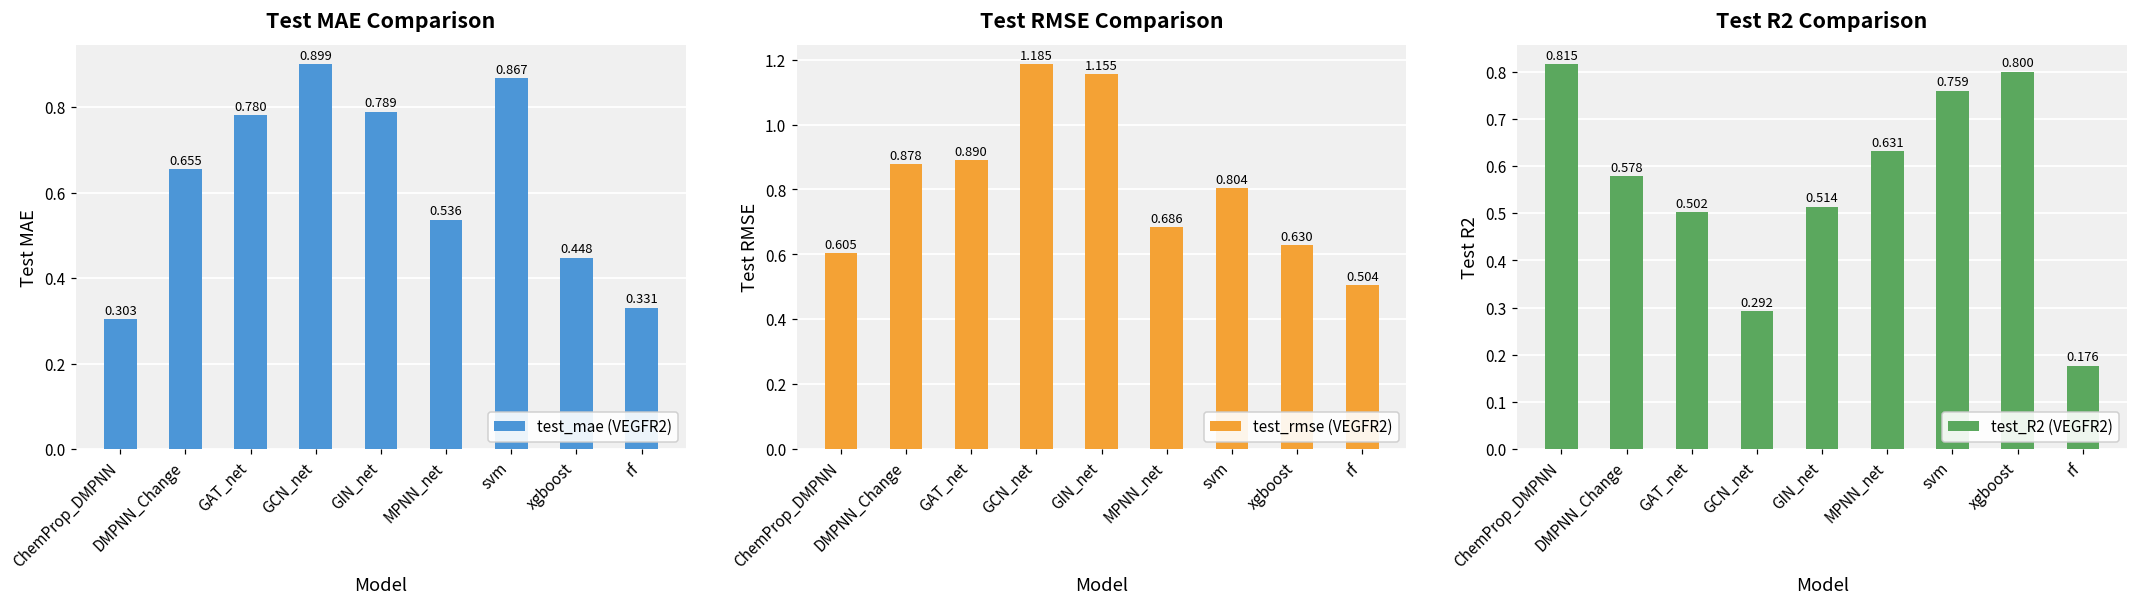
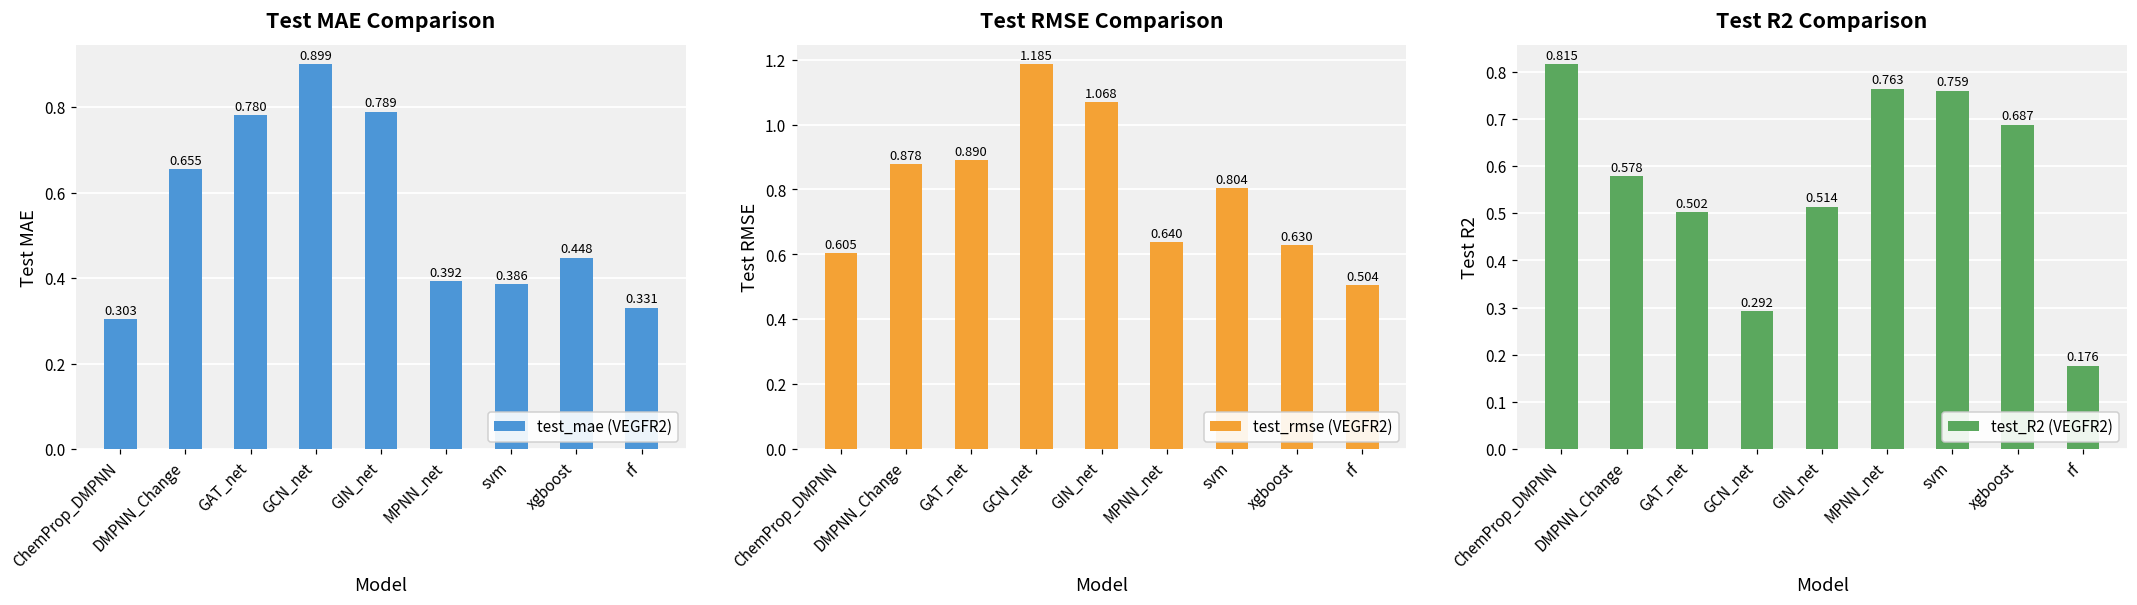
  {
    "Test MAE Comparison": {
      "ChemProp_DMPNN": 0.303,
      "DMPNN_Change": 0.655,
      "GAT_net": 0.780,
      "GCN_net": 0.899,
      "GIN_net": 0.789,
-     "MPNN_net": 0.536,
-     "svm": 0.867,
+     "MPNN_net": 0.392,
+     "svm": 0.386,
      "xgboost": 0.448,
      "rf": 0.331
    },
    "Test RMSE Comparison": {
      "ChemProp_DMPNN": 0.605,
      "DMPNN_Change": 0.878,
      "GAT_net": 0.890,
      "GCN_net": 1.185,
-     "GIN_net": 1.155,
-     "MPNN_net": 0.686,
+     "GIN_net": 1.068,
+     "MPNN_net": 0.640,
      "svm": 0.804,
      "xgboost": 0.630,
      "rf": 0.504
    },
    "Test R2 Comparison": {
      "ChemProp_DMPNN": 0.815,
      "DMPNN_Change": 0.578,
      "GAT_net": 0.502,
      "GCN_net": 0.292,
      "GIN_net": 0.514,
-     "MPNN_net": 0.631,
+     "MPNN_net": 0.763,
      "svm": 0.759,
-     "xgboost": 0.800,
+     "xgboost": 0.687,
      "rf": 0.176
    }
  }
